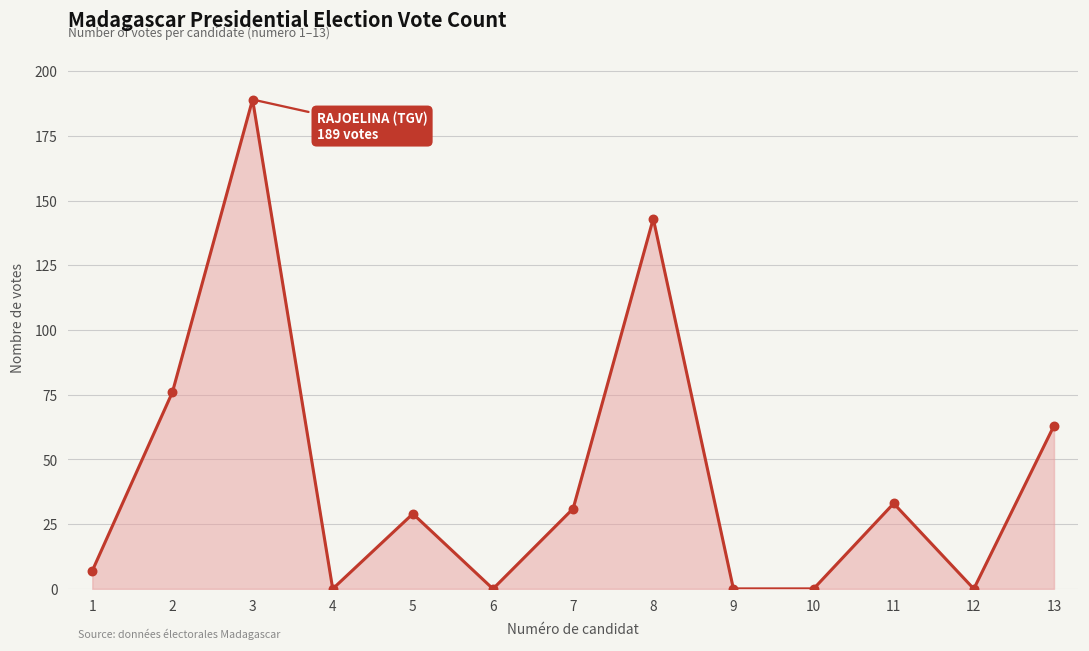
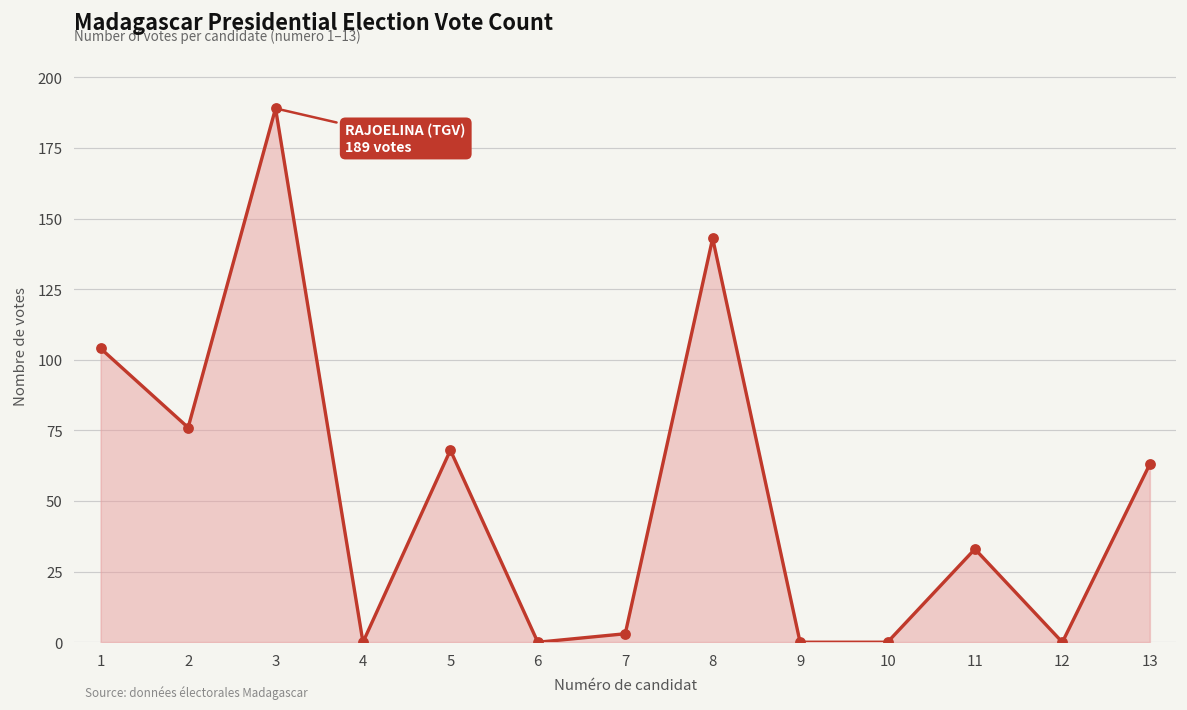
  {
-   "1": 7,
+   "1": 104,
    "2": 76,
    "4": 0,
-   "5": 29,
+   "5": 68,
    "6": 0,
-   "7": 31,
+   "7": 3,
    "8": 143,
    "9": 0,
    "10": 0,
    "11": 33,
    "12": 0,
    "13": 63
  }
